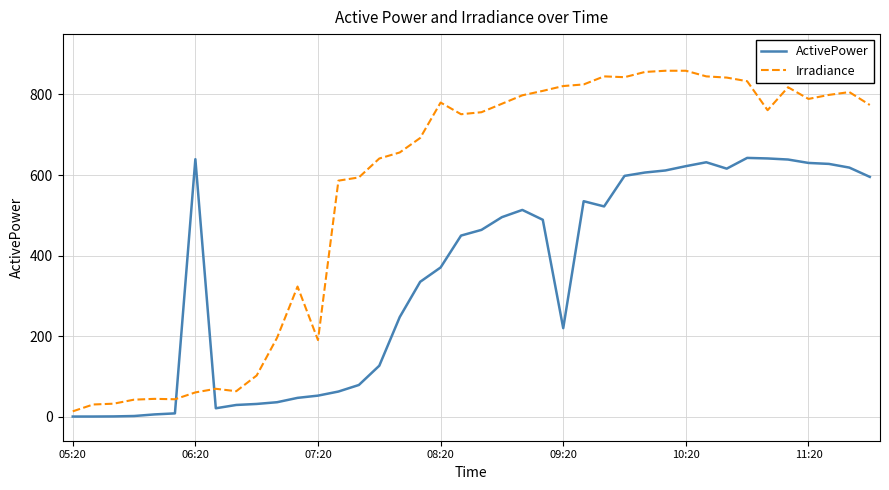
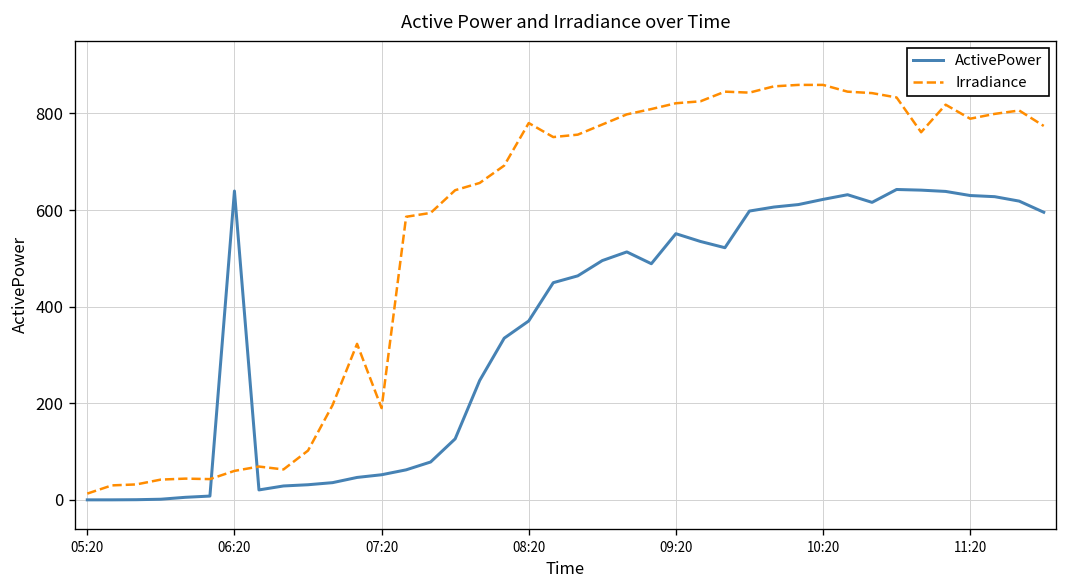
  {
    "ActivePower": {
      "05:20": 0,
      "06:20": 640,
      "07:20": 50,
      "08:20": 370,
-     "09:20": 220,
+     "09:20": 550,
      "10:20": 620,
      "11:20": 630
    },
    "Irradiance": {
      "05:20": 10,
      "06:20": 60,
      "07:20": 190,
      "08:20": 780,
      "09:20": 820,
      "10:20": 860,
      "11:20": 790
    }
  }
